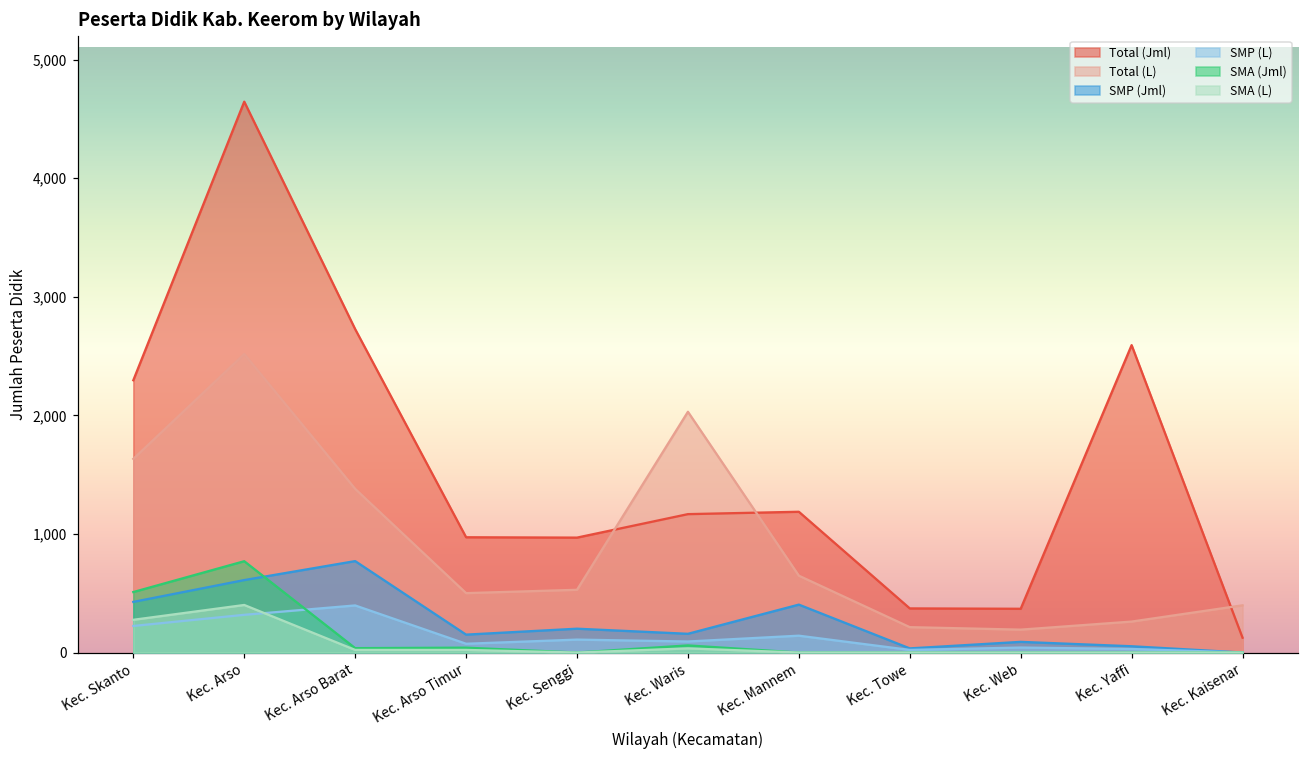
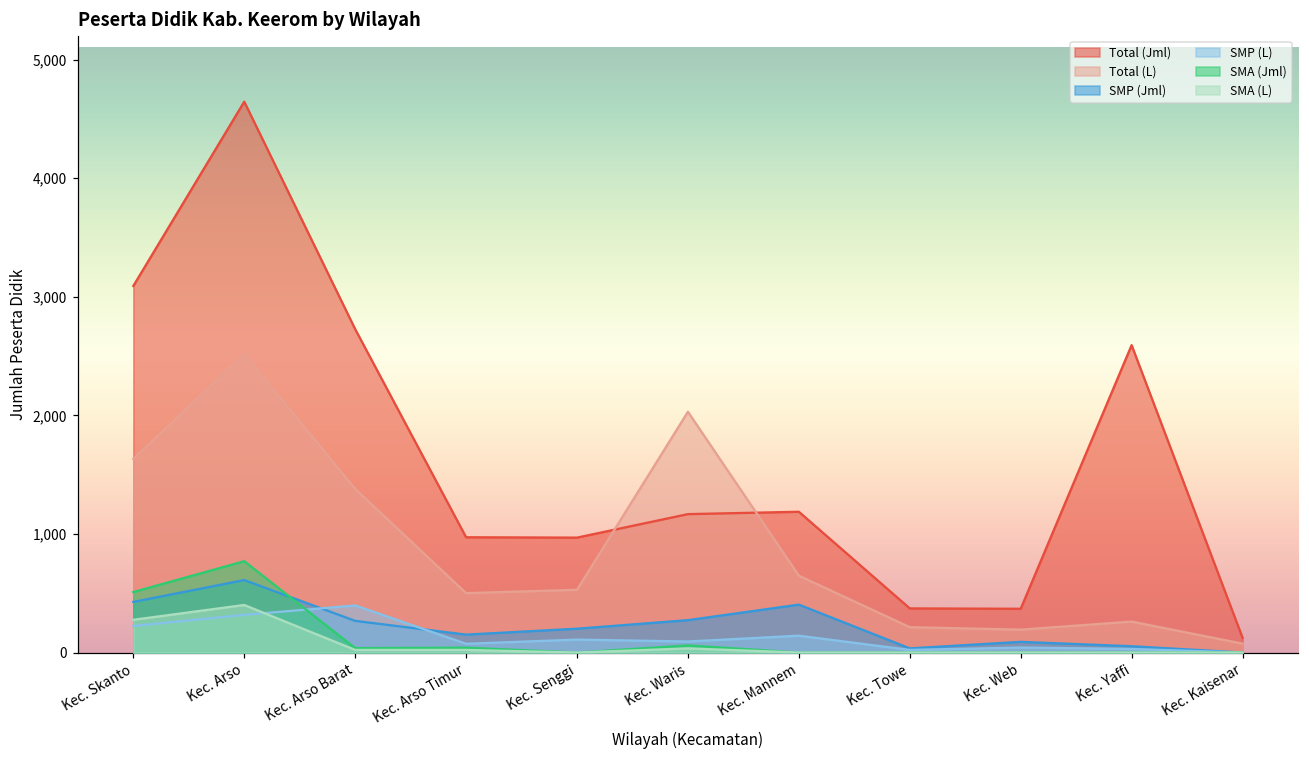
  {
    "Total (Jml)": {
-     "Kec. Skanto": "2,300",
+     "Kec. Skanto": "3,090",
      "Kec. Arso": "4,650",
      "Kec. Arso Barat": "2,730",
      "Kec. Arso Timur": "970",
      "Kec. Senggi": "970",
      "Kec. Waris": "1,170",
      "Kec. Mannem": "1,190",
      "Kec. Towe": "370",
      "Kec. Web": "370",
      "Kec. Yaffi": "2,590",
      "Kec. Kaisenar": "130"
    },
    "Total (L)": {
      "Kec. Skanto": "1,630",
      "Kec. Arso": "2,520",
      "Kec. Arso Barat": "1,380",
      "Kec. Arso Timur": "500",
      "Kec. Senggi": "530",
      "Kec. Waris": "2,030",
      "Kec. Mannem": "650",
      "Kec. Towe": "210",
      "Kec. Web": "190",
      "Kec. Yaffi": "260",
-     "Kec. Kaisenar": "400"
+     "Kec. Kaisenar": "80"
    },
    "SMP (Jml)": {
      "Kec. Skanto": "430",
      "Kec. Arso": "610",
-     "Kec. Arso Barat": "770",
+     "Kec. Arso Barat": "270",
      "Kec. Arso Timur": "150",
      "Kec. Senggi": "200",
-     "Kec. Waris": "160",
+     "Kec. Waris": "270",
      "Kec. Mannem": "400",
      "Kec. Web": "90"
    },
    "SMA (Jml)": {
      "Kec. Skanto": "510",
      "Kec. Arso": "770",
      "Kec. Waris": "60"
    }
  }
